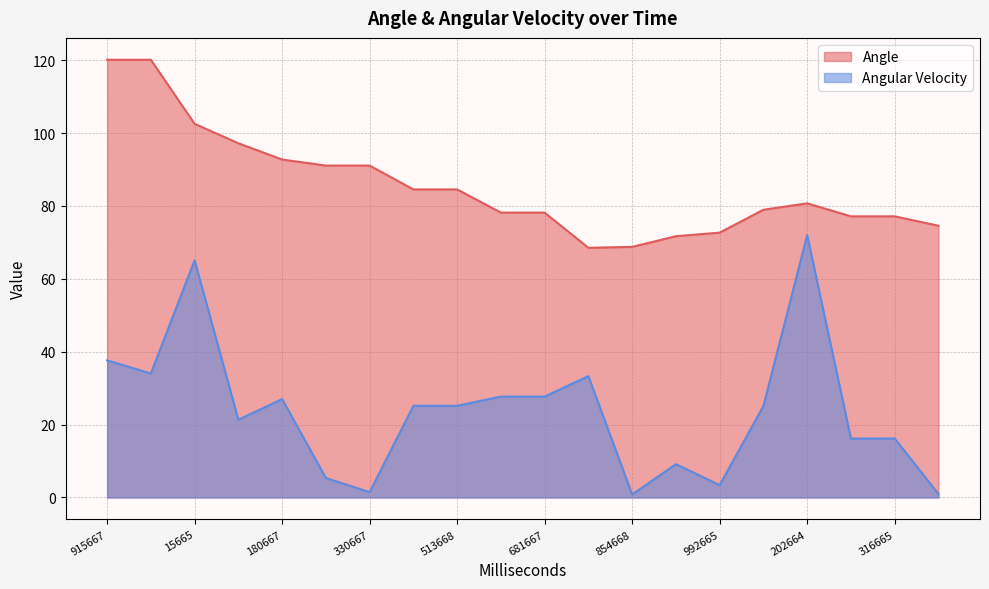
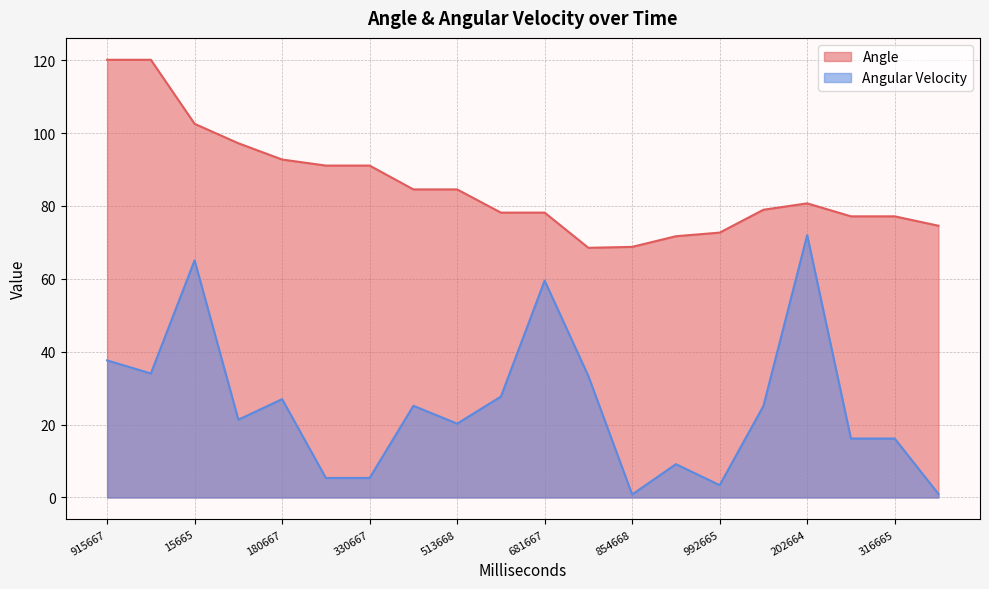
  {
    "Angle": {
      "915667": 120,
      "15665": 103,
      "180667": 93,
      "330667": 91,
      "513668": 85,
      "681667": 78,
      "854668": 69,
      "992665": 73,
      "202664": 81,
      "316665": 77
    },
    "Angular Velocity": {
      "915667": 38,
      "15665": 65,
      "180667": 27,
-     "330667": 1,
-     "513668": 25,
-     "681667": 28,
+     "330667": 5,
+     "513668": 20,
+     "681667": 60,
      "854668": 1,
      "992665": 3,
      "202664": 72,
      "316665": 16
    }
  }
